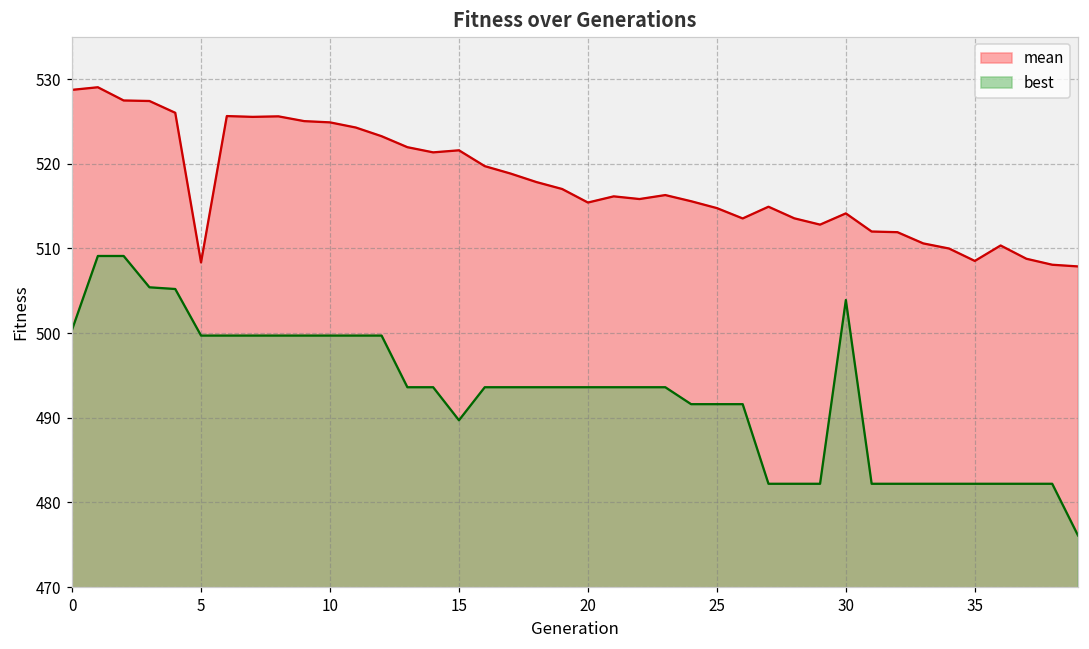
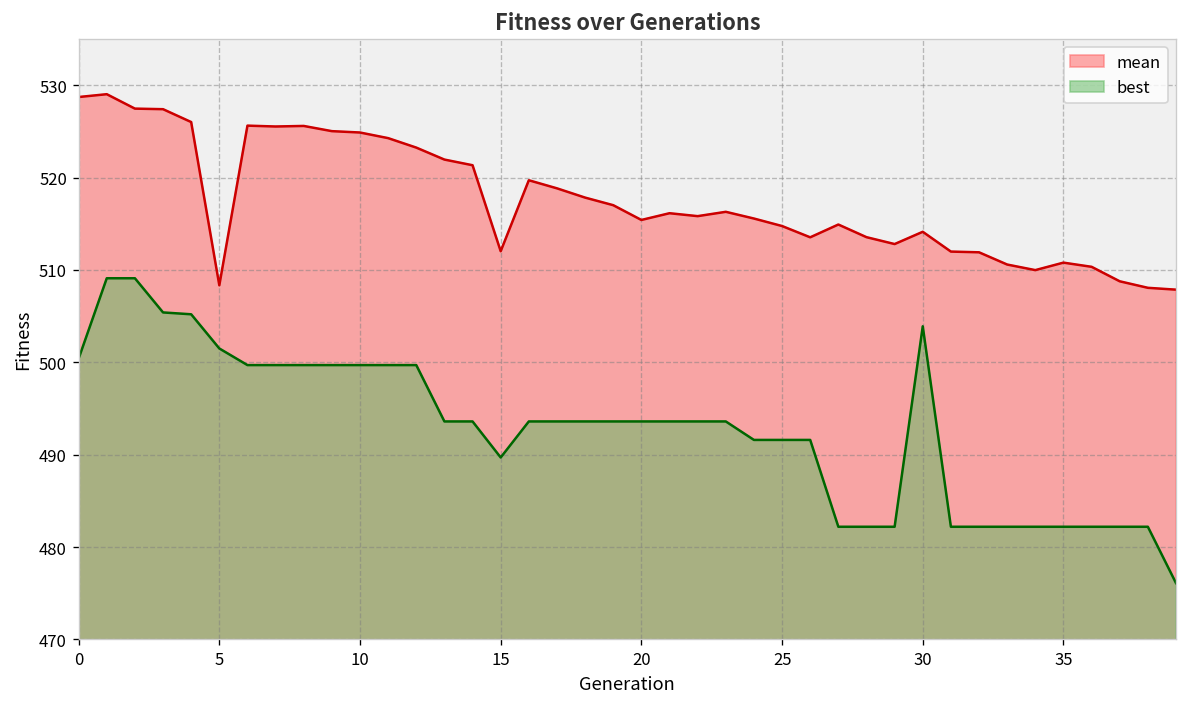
  {
    "mean": {
      "0": 529,
      "5": 508,
      "10": 525,
-     "15": 522,
+     "15": 512,
      "20": 515,
      "25": 515,
      "30": 514,
-     "35": 509
+     "35": 511
    },
    "best": {
      "0": 500,
-     "5": 500,
+     "5": 502,
      "10": 500,
      "15": 490,
      "20": 494,
      "25": 492,
      "30": 504,
      "35": 482
    }
  }
